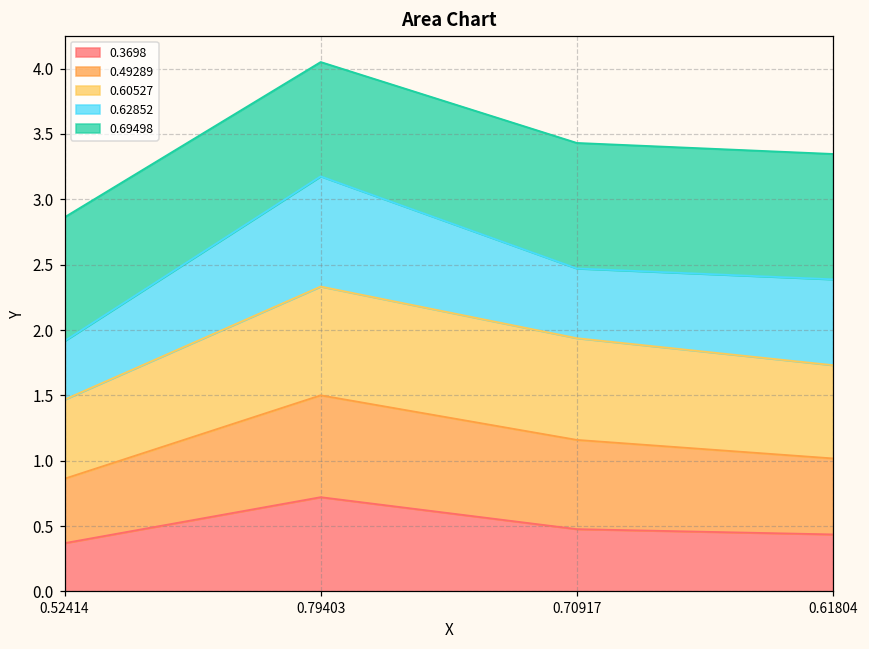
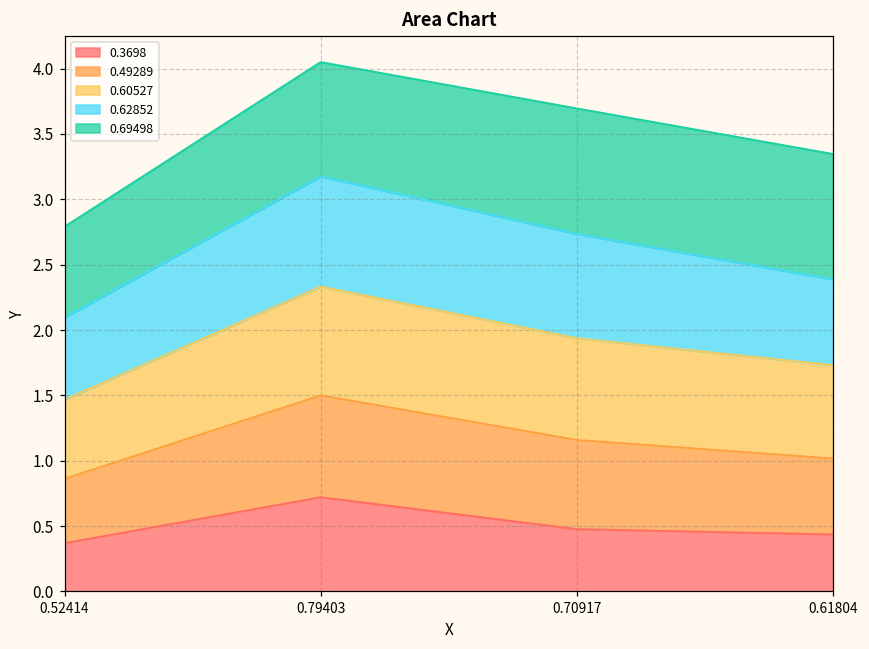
  {
    "0.3698": {
      "0.52414": 0.37,
      "0.79403": 0.72,
      "0.70917": 0.48,
      "0.61804": 0.44
    },
    "0.62852": {
-     "0.52414": 0.45,
+     "0.52414": 0.63,
      "0.79403": 0.84,
-     "0.70917": 0.53,
+     "0.70917": 0.80,
      "0.61804": 0.66
    },
    "0.69498": {
-     "0.52414": 0.95,
+     "0.52414": 0.69,
      "0.79403": 0.87,
      "0.70917": 0.96,
      "0.61804": 0.96
    }
  }
